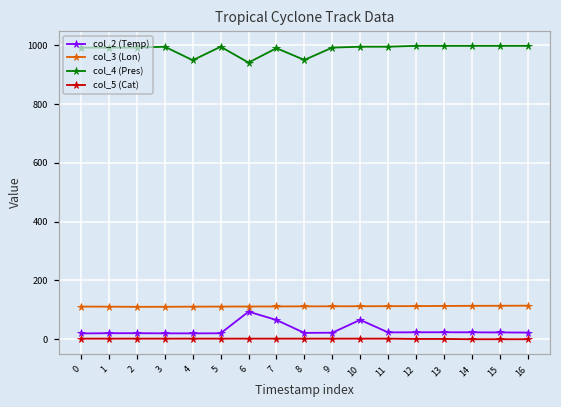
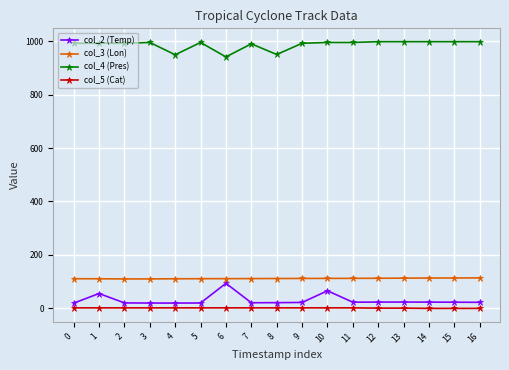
  {
    "col_2 (Temp)": {
      "0": 20,
-     "1": 20,
+     "1": 60,
      "2": 20,
      "3": 20,
      "4": 20,
      "5": 20,
      "6": 90,
-     "7": 70,
+     "7": 20,
      "8": 20,
      "9": 20,
      "10": 70,
      "11": 20,
      "12": 20,
      "13": 20,
      "14": 20,
      "15": 20,
      "16": 20
    },
    "col_3 (Lon)": {
      "0": 110,
      "1": 110,
      "2": 110,
      "3": 110,
      "4": 110,
      "5": 110,
      "6": 110,
      "7": 110,
      "8": 110,
      "9": 110,
      "10": 110,
      "11": 110,
      "12": 110,
      "13": 110,
      "14": 110,
      "15": 110,
      "16": 110
    },
    "col_4 (Pres)": {
      "3": 1000,
      "4": 950,
      "5": 1000,
      "6": 940,
      "7": 990,
      "8": 950,
      "9": 990,
      "10": 1000,
      "11": 1000,
      "12": 1000,
      "13": 1000,
      "14": 1000,
      "15": 1000,
      "16": 1000
    },
    "col_5 (Cat)": {
      "0": 0,
      "1": 0,
      "2": 0,
      "3": 0,
      "4": 0,
      "5": 0,
      "6": 0,
      "7": 0,
      "8": 0,
      "9": 0,
      "10": 0,
      "11": 0,
      "12": 0,
      "13": 0,
      "14": 0,
      "15": 0,
      "16": 0
    }
  }
